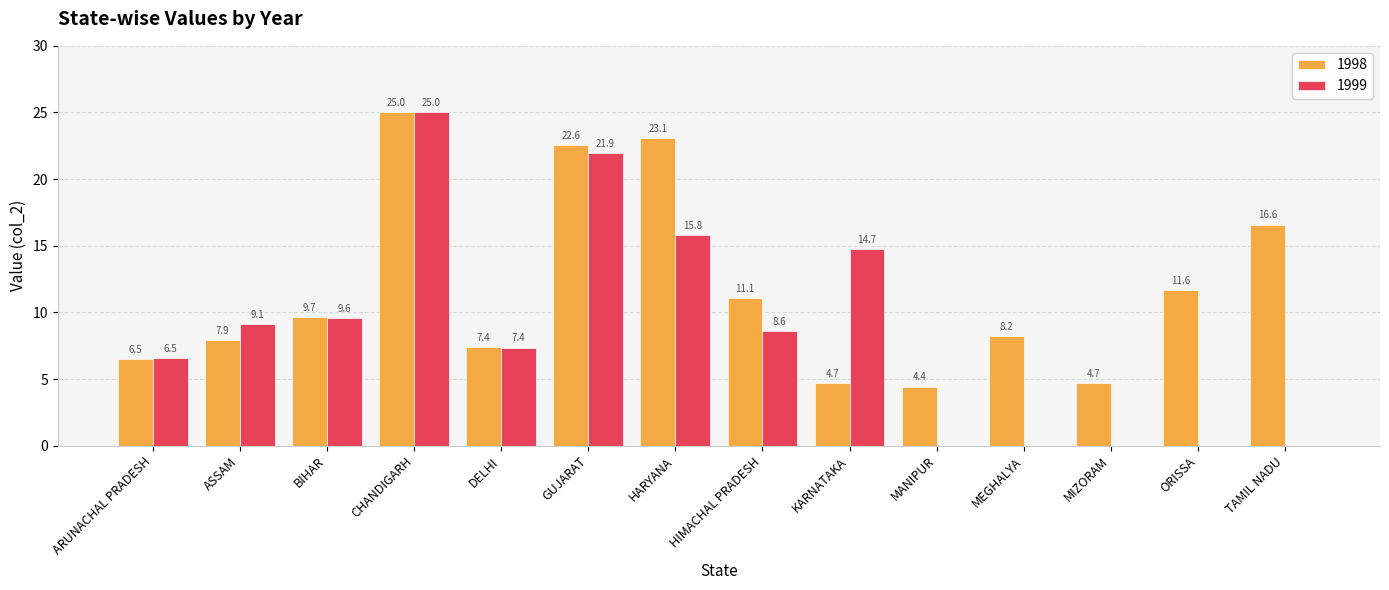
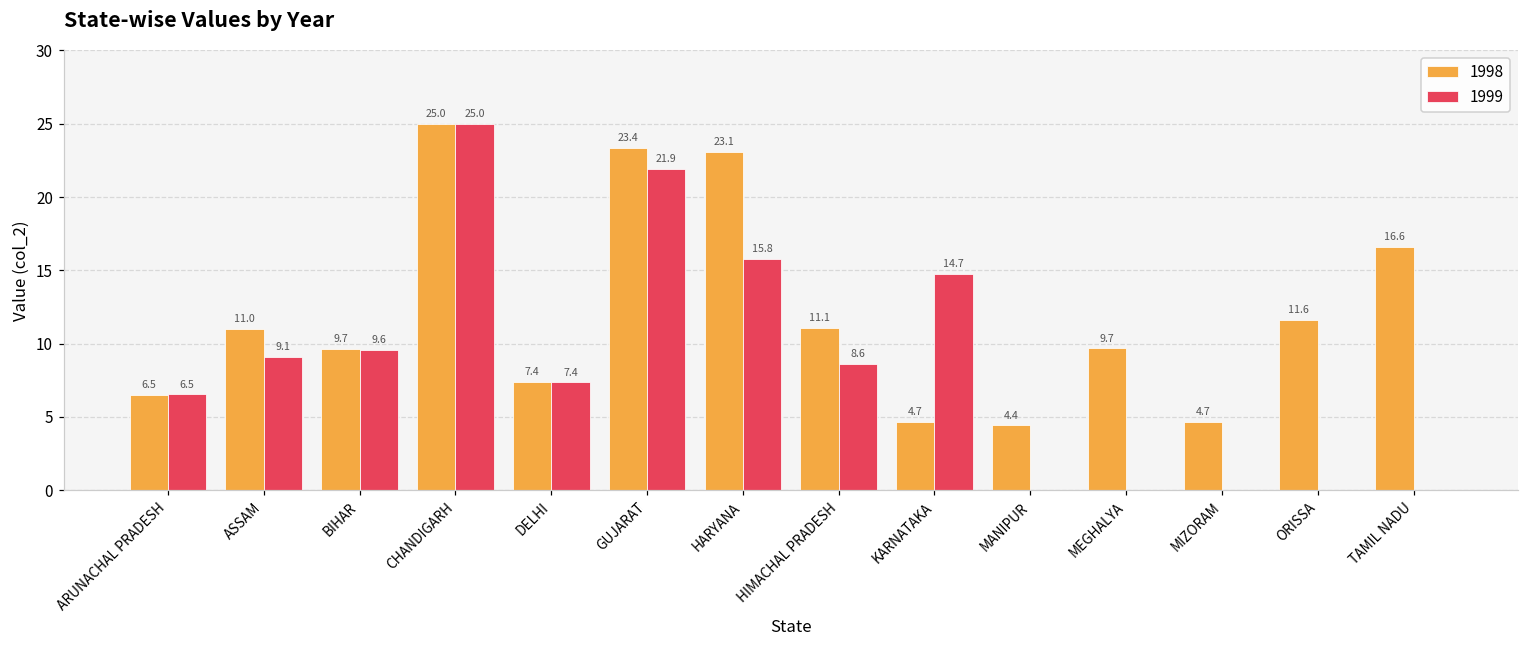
  {
    "1998": {
      "ARUNACHAL PRADESH": 6.5,
-     "ASSAM": 7.9,
+     "ASSAM": 11.0,
      "BIHAR": 9.7,
      "CHANDIGARH": 25.0,
      "DELHI": 7.4,
-     "GUJARAT": 22.6,
+     "GUJARAT": 23.4,
      "HARYANA": 23.1,
      "HIMACHAL PRADESH": 11.1,
      "KARNATAKA": 4.7,
      "MANIPUR": 4.4,
-     "MEGHALYA": 8.2,
+     "MEGHALYA": 9.7,
      "MIZORAM": 4.7,
      "ORISSA": 11.6,
      "TAMIL NADU": 16.6
    },
    "1999": {
      "ARUNACHAL PRADESH": 6.5,
      "ASSAM": 9.1,
      "BIHAR": 9.6,
      "CHANDIGARH": 25.0,
      "DELHI": 7.4,
      "GUJARAT": 21.9,
      "HARYANA": 15.8,
      "HIMACHAL PRADESH": 8.6,
      "KARNATAKA": 14.7
    }
  }
